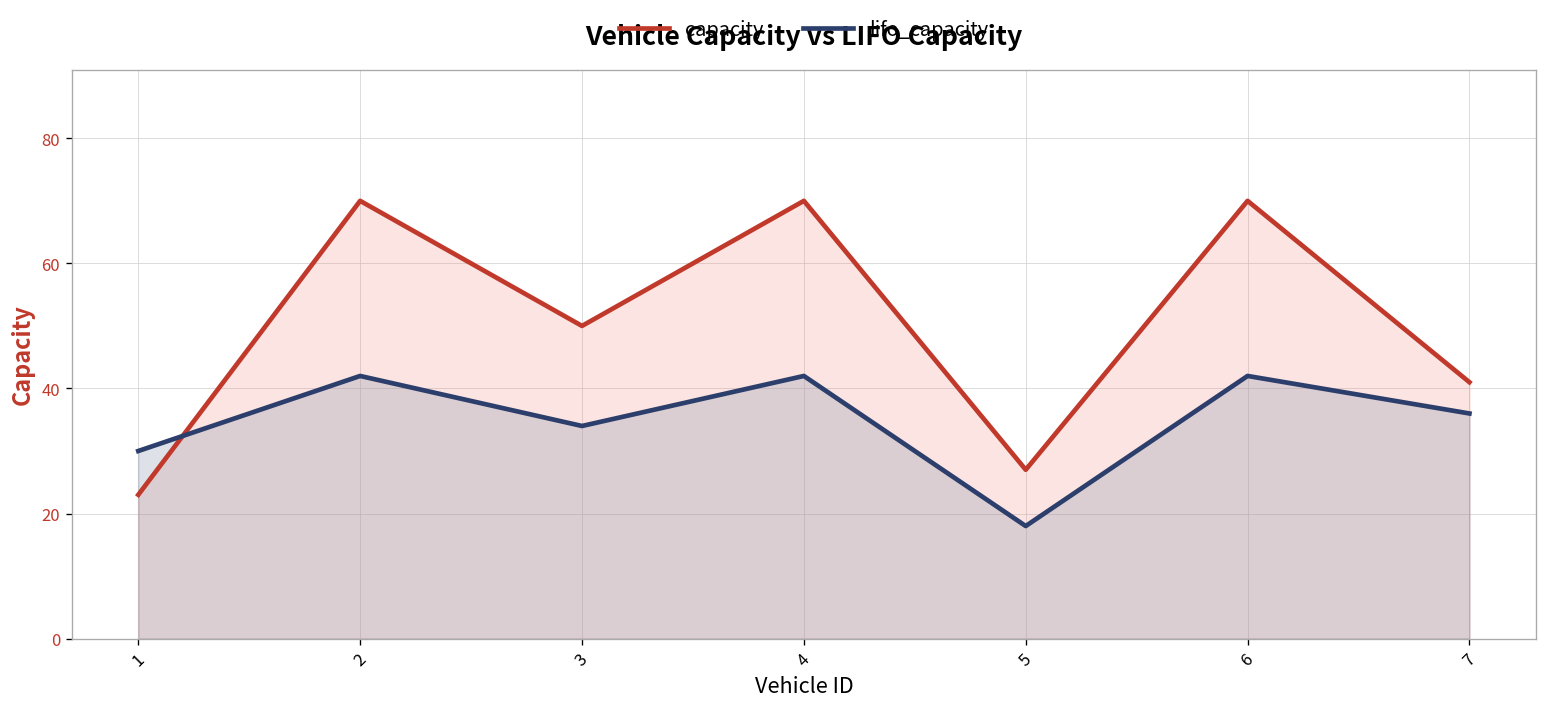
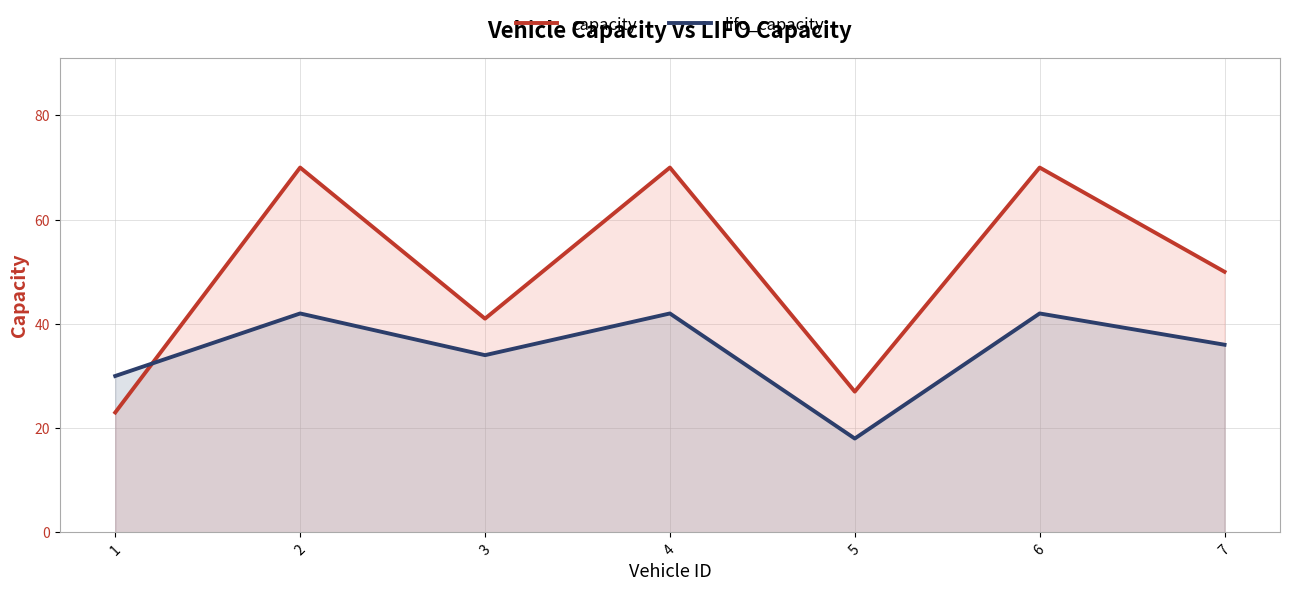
  {
    "capacity": {
      "1": 23,
      "2": 70,
-     "3": 50,
+     "3": 41,
      "4": 70,
      "5": 27,
      "6": 70,
-     "7": 41
+     "7": 50
    },
    "lifo_capacity": {
      "1": 30,
      "2": 42,
      "3": 34,
      "4": 42,
      "5": 18,
      "6": 42,
      "7": 36
    }
  }
